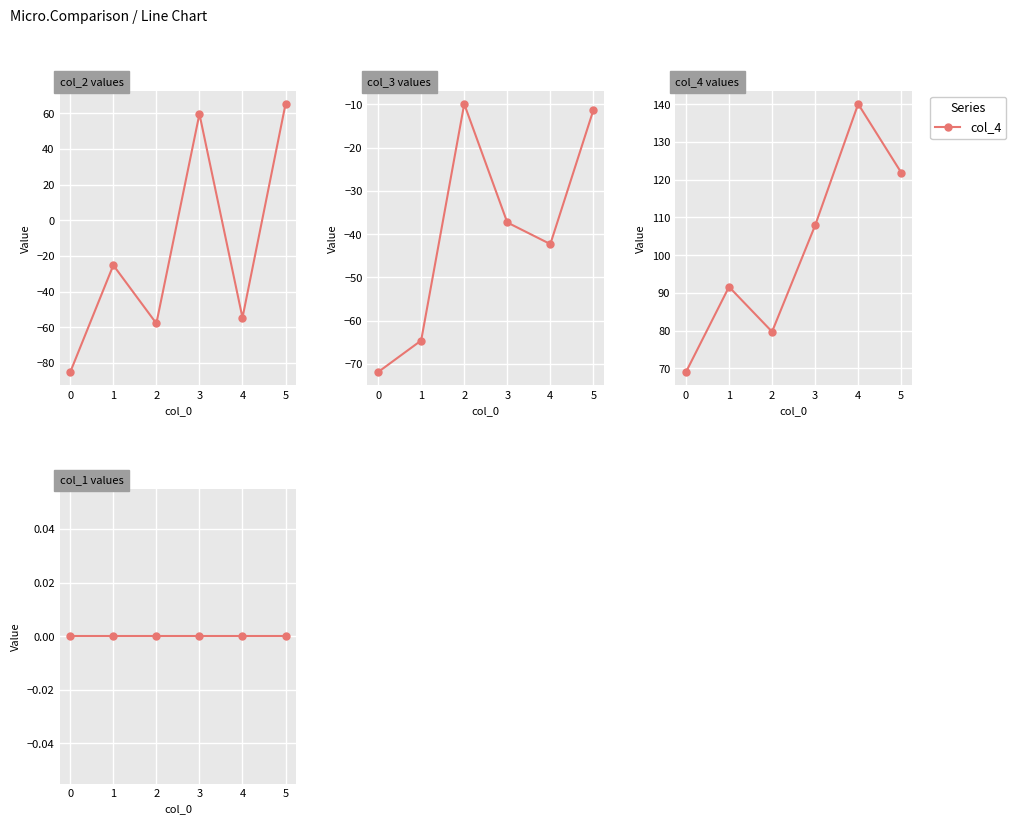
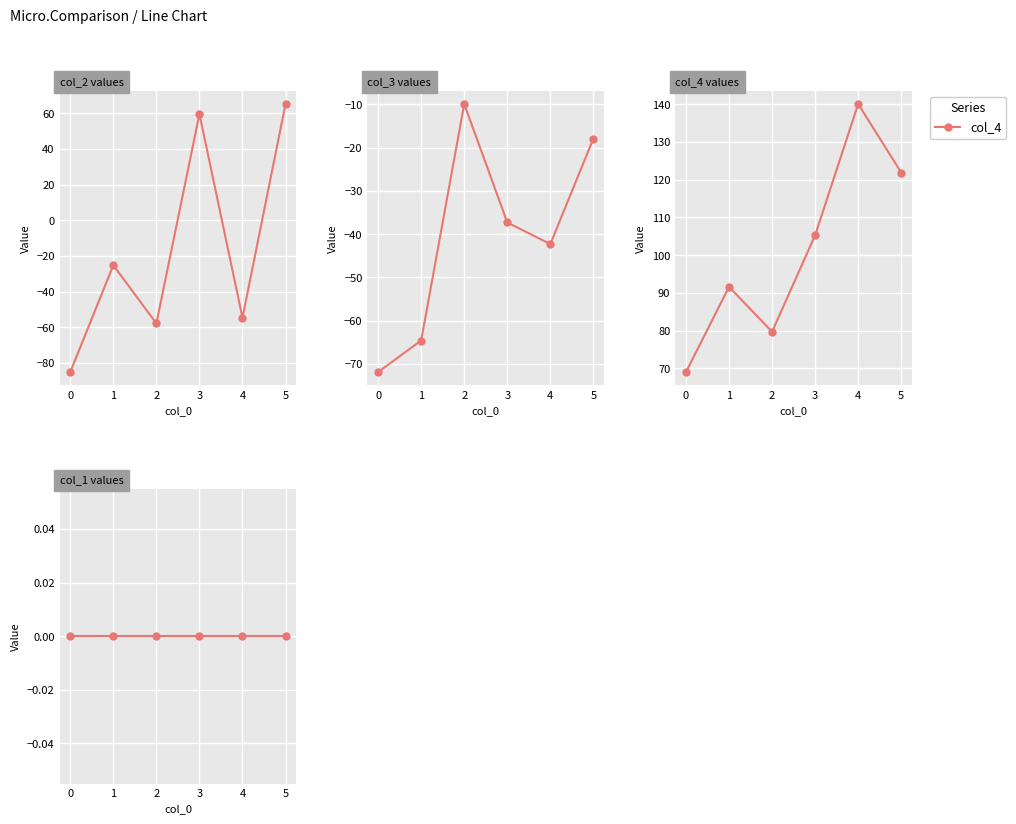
  {
    "col_2 values": {
      "0": -85,
      "1": -25,
      "2": -58,
      "3": 60,
      "4": -55,
      "5": 65
    },
    "col_3 values": {
      "0": -72,
      "1": -65,
      "2": -10,
      "3": -37,
      "4": -42,
-     "5": -11
+     "5": -18
    },
    "col_4 values": {
      "0": 69,
      "1": 92,
      "2": 80,
-     "3": 108,
+     "3": 105,
      "4": 140,
      "5": 122
    },
    "col_1 values": {
      "0": 0.000,
      "1": 0.000,
      "2": 0.000,
      "3": 0.000,
      "4": 0.000,
      "5": 0.000
    }
  }
